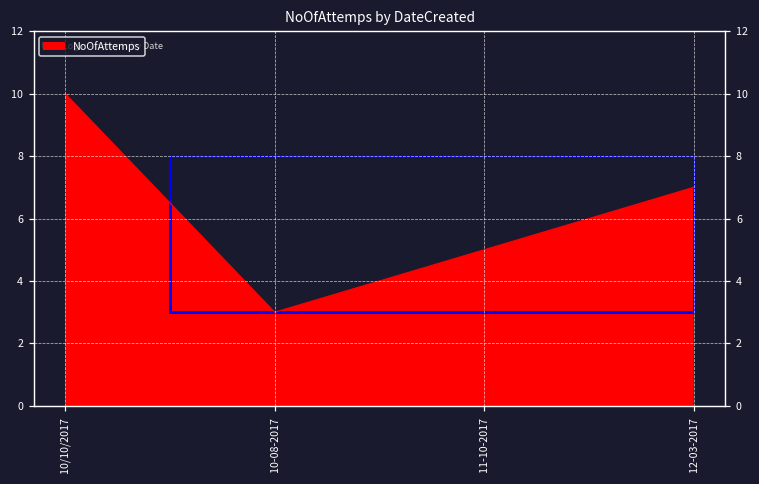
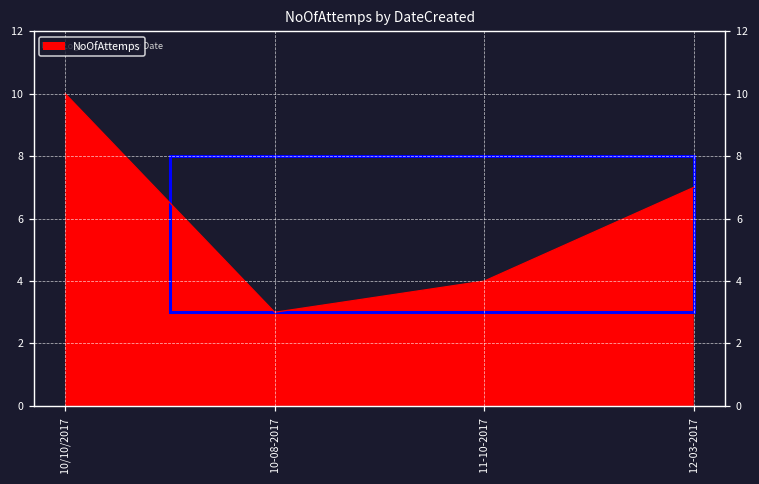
  {
    "10/10/2017": 10,
    "10-08-2017": 3,
-   "11-10-2017": 5,
+   "11-10-2017": 4,
    "12-03-2017": 7
  }
